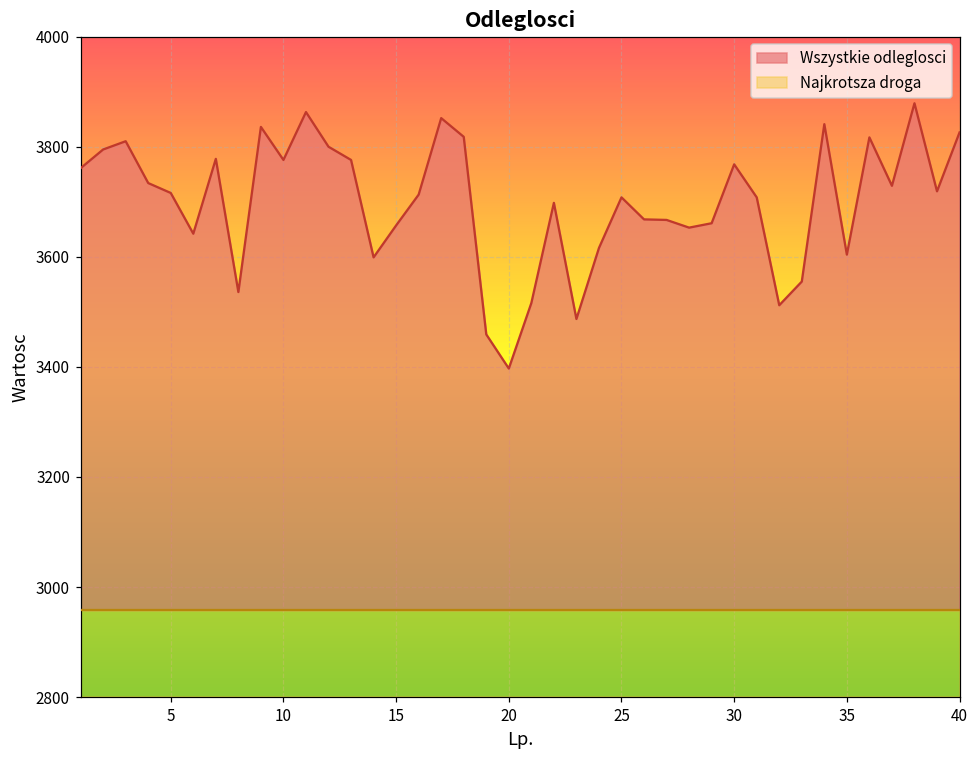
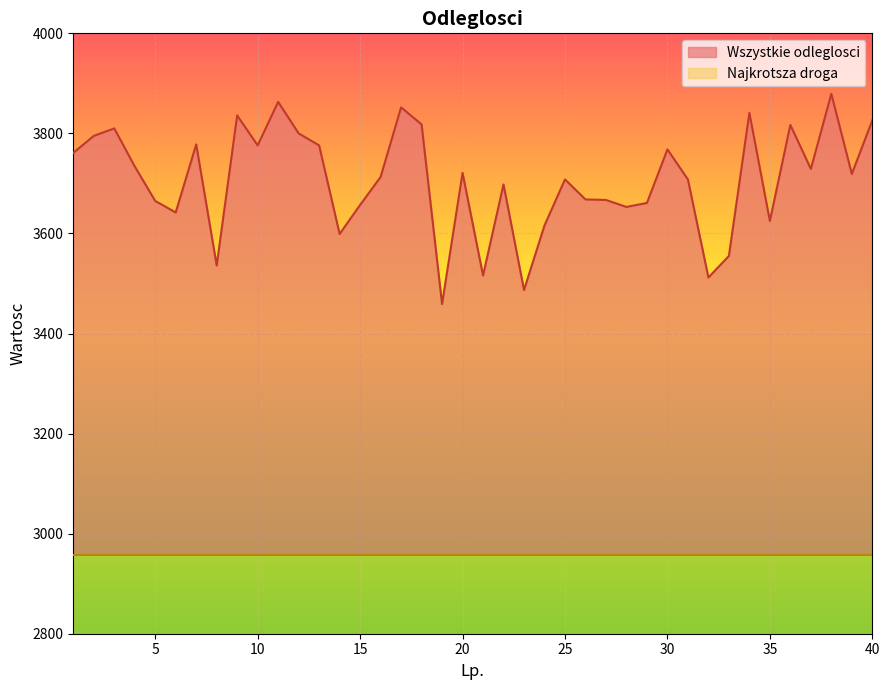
  {
    "Wszystkie odleglosci": {
-     "5": 3720,
+     "5": 3670,
      "10": 3780,
      "15": 3660,
-     "20": 3400,
+     "20": 3720,
      "25": 3710,
      "30": 3770,
-     "35": 3600,
+     "35": 3630,
      "40": 3830
    },
    "Najkrotsza droga": {
      "5": 2960,
      "10": 2960,
      "15": 2960,
      "20": 2960,
      "25": 2960,
      "30": 2960,
      "35": 2960,
      "40": 2960
    }
  }
